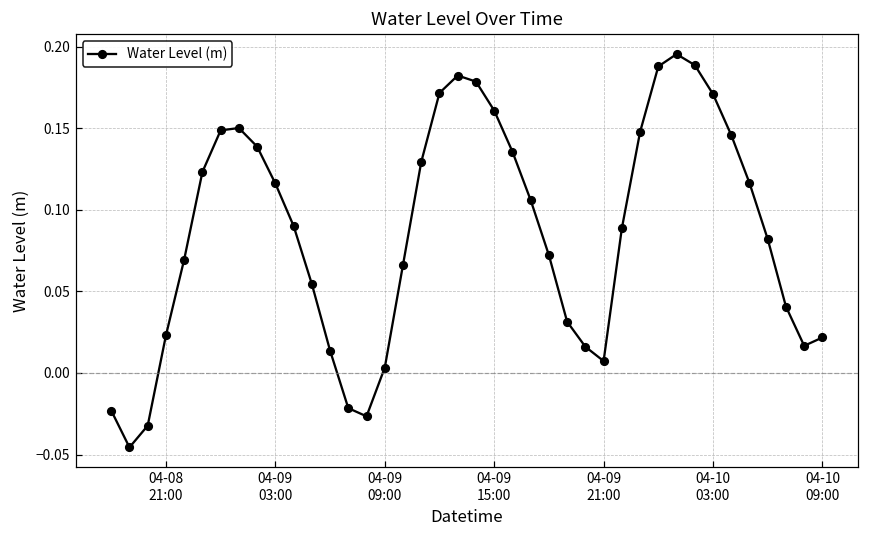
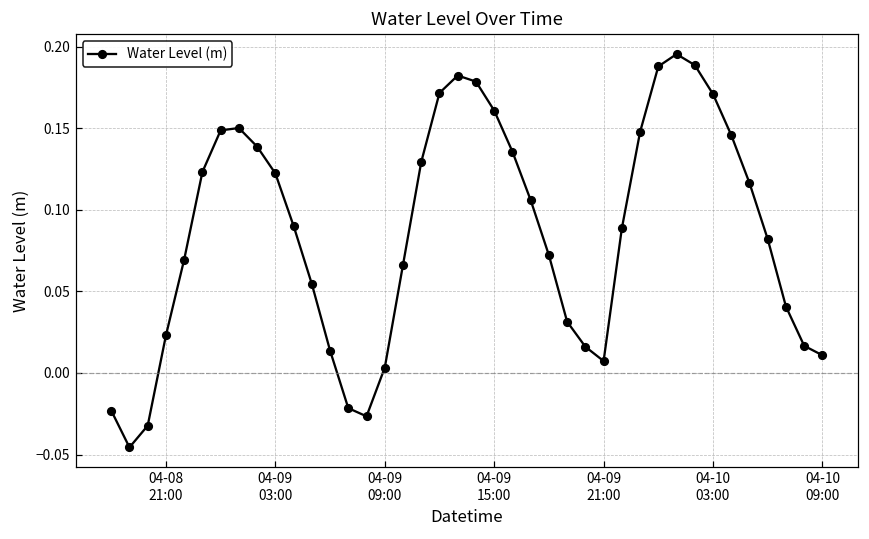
  {
    "04-08 21:00": 0.023,
-   "04-09 03:00": 0.116,
+   "04-09 03:00": 0.122,
    "04-09 09:00": 0.003,
    "04-09 15:00": 0.161,
    "04-09 21:00": 0.007,
    "04-10 03:00": 0.171,
-   "04-10 09:00": 0.022
+   "04-10 09:00": 0.011
  }
